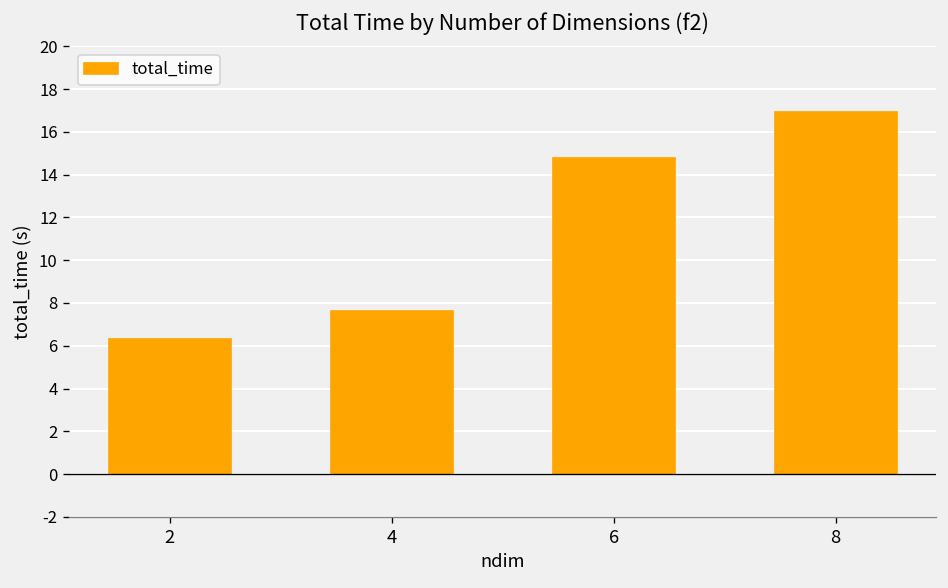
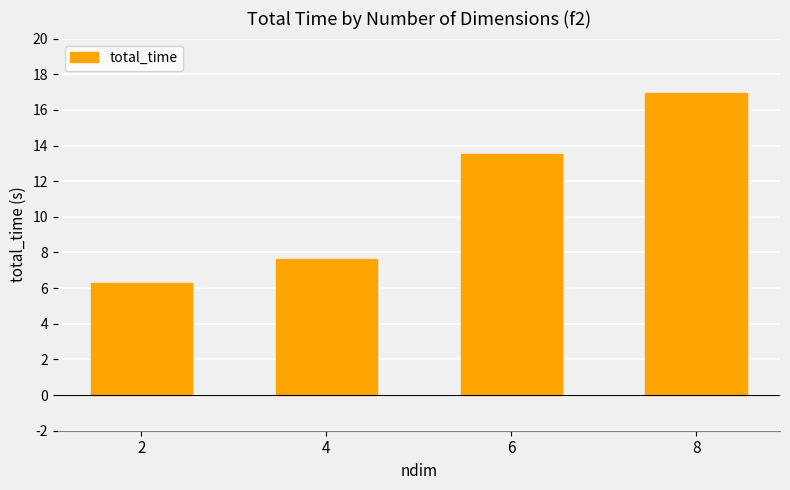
  {
    "2": 6.3,
    "4": 7.6,
-   "6": 14.8,
+   "6": 13.5,
    "8": 16.9
  }
